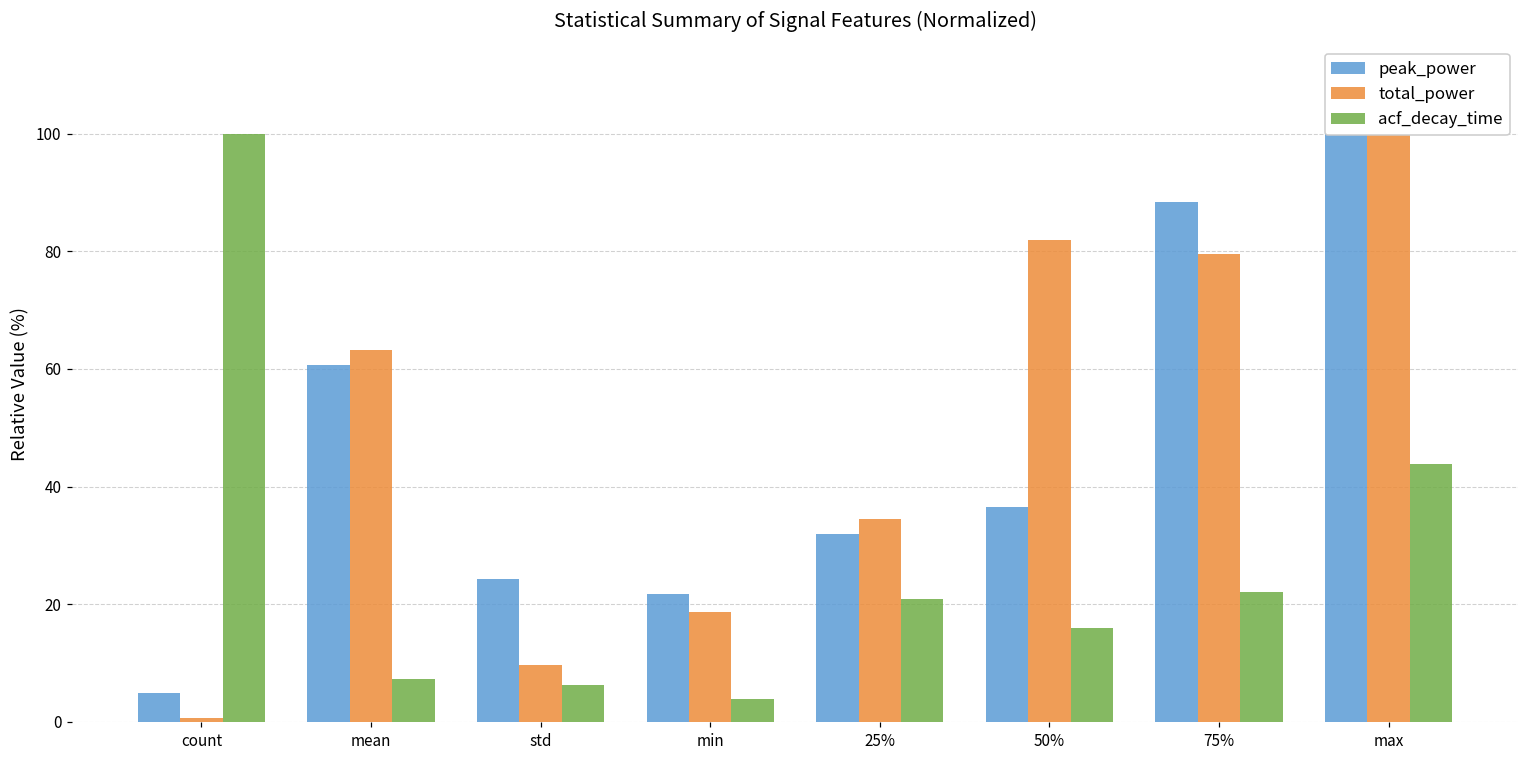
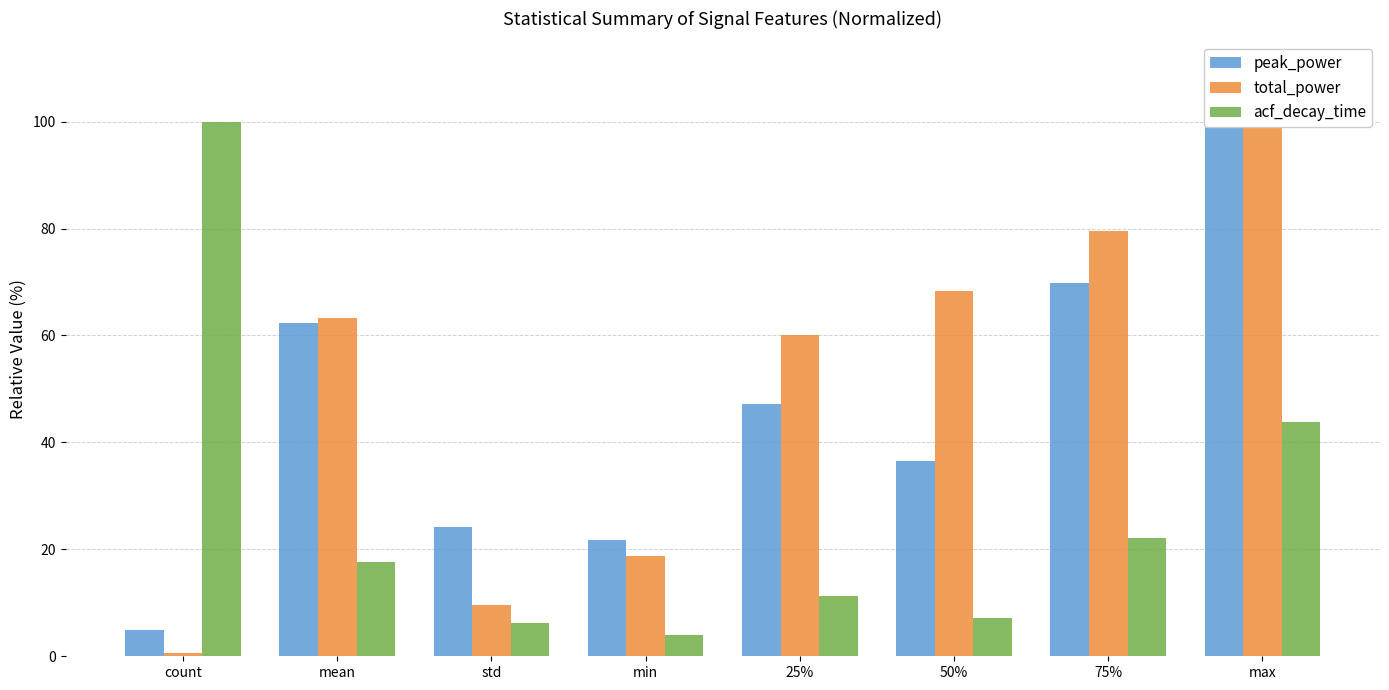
  {
    "peak_power": {
      "count": 5,
-     "mean": 61,
+     "mean": 62,
      "std": 24,
      "min": 22,
-     "25%": 32,
+     "25%": 47,
      "50%": 36,
-     "75%": 88
+     "75%": 70
    },
    "total_power": {
      "count": 1,
      "mean": 63,
      "std": 10,
      "min": 19,
-     "25%": 34,
-     "50%": 82,
+     "25%": 60,
+     "50%": 68,
      "75%": 80
    },
    "acf_decay_time": {
      "count": 100,
-     "mean": 7,
+     "mean": 18,
      "std": 6,
      "min": 4,
-     "25%": 21,
-     "50%": 16,
+     "25%": 11,
+     "50%": 7,
      "75%": 22,
      "max": 44
    }
  }
